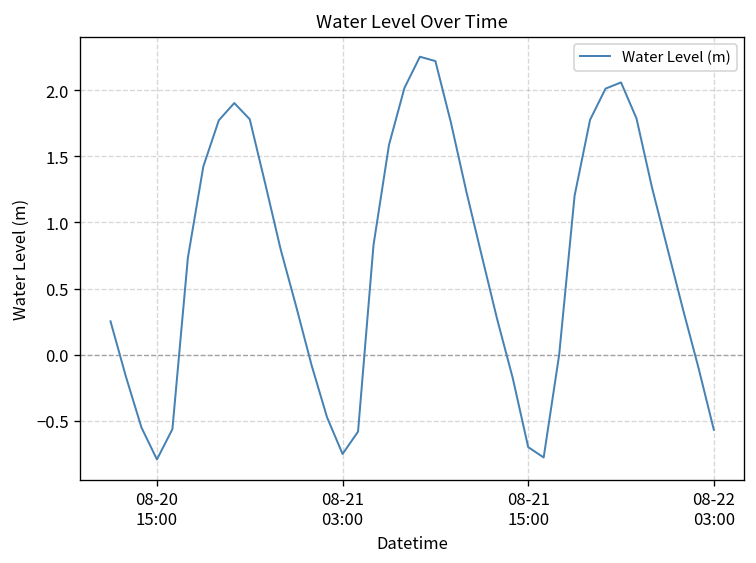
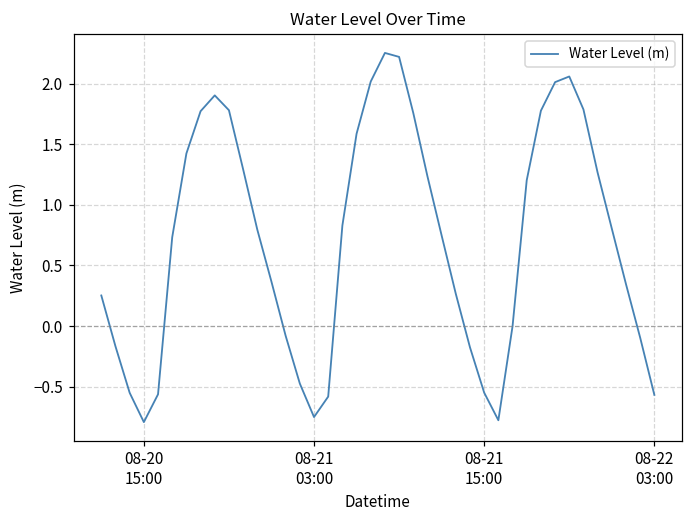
  {
    "08-20 15:00": -0.79,
    "08-21 03:00": -0.75,
-   "08-21 15:00": -0.70,
+   "08-21 15:00": -0.55,
    "08-22 03:00": -0.57
  }
